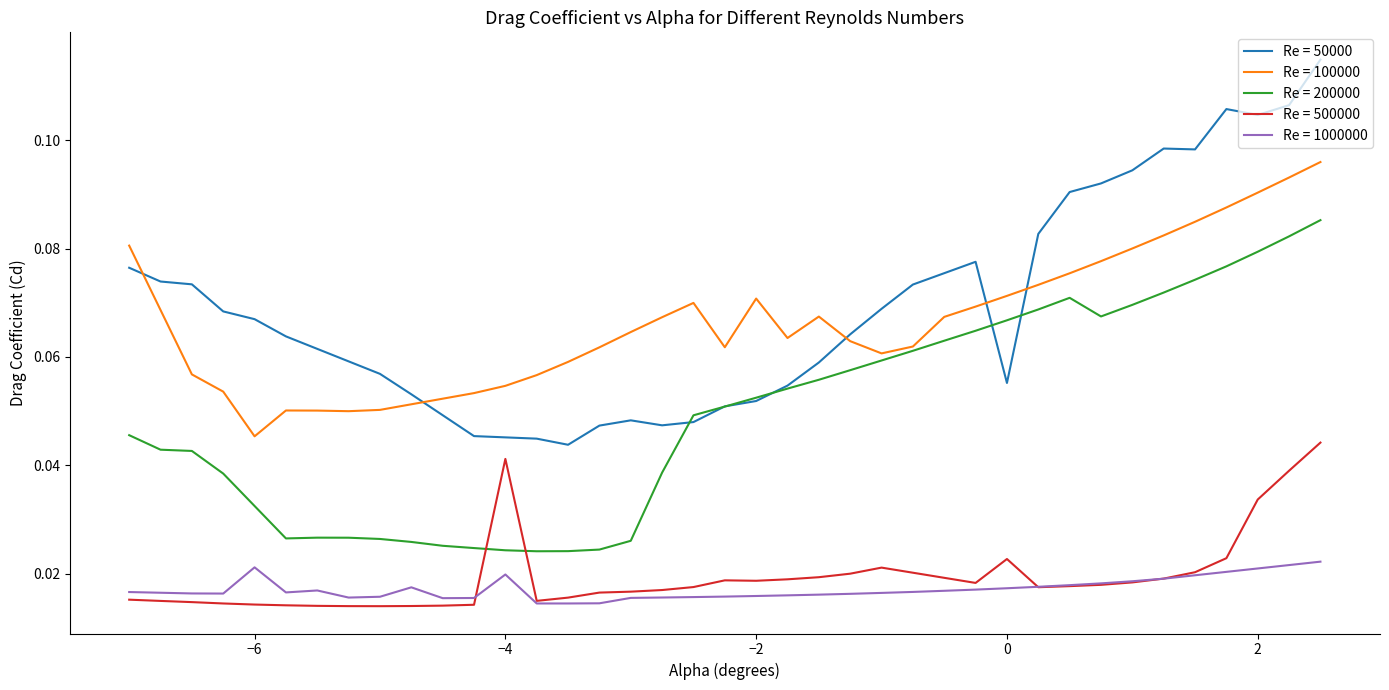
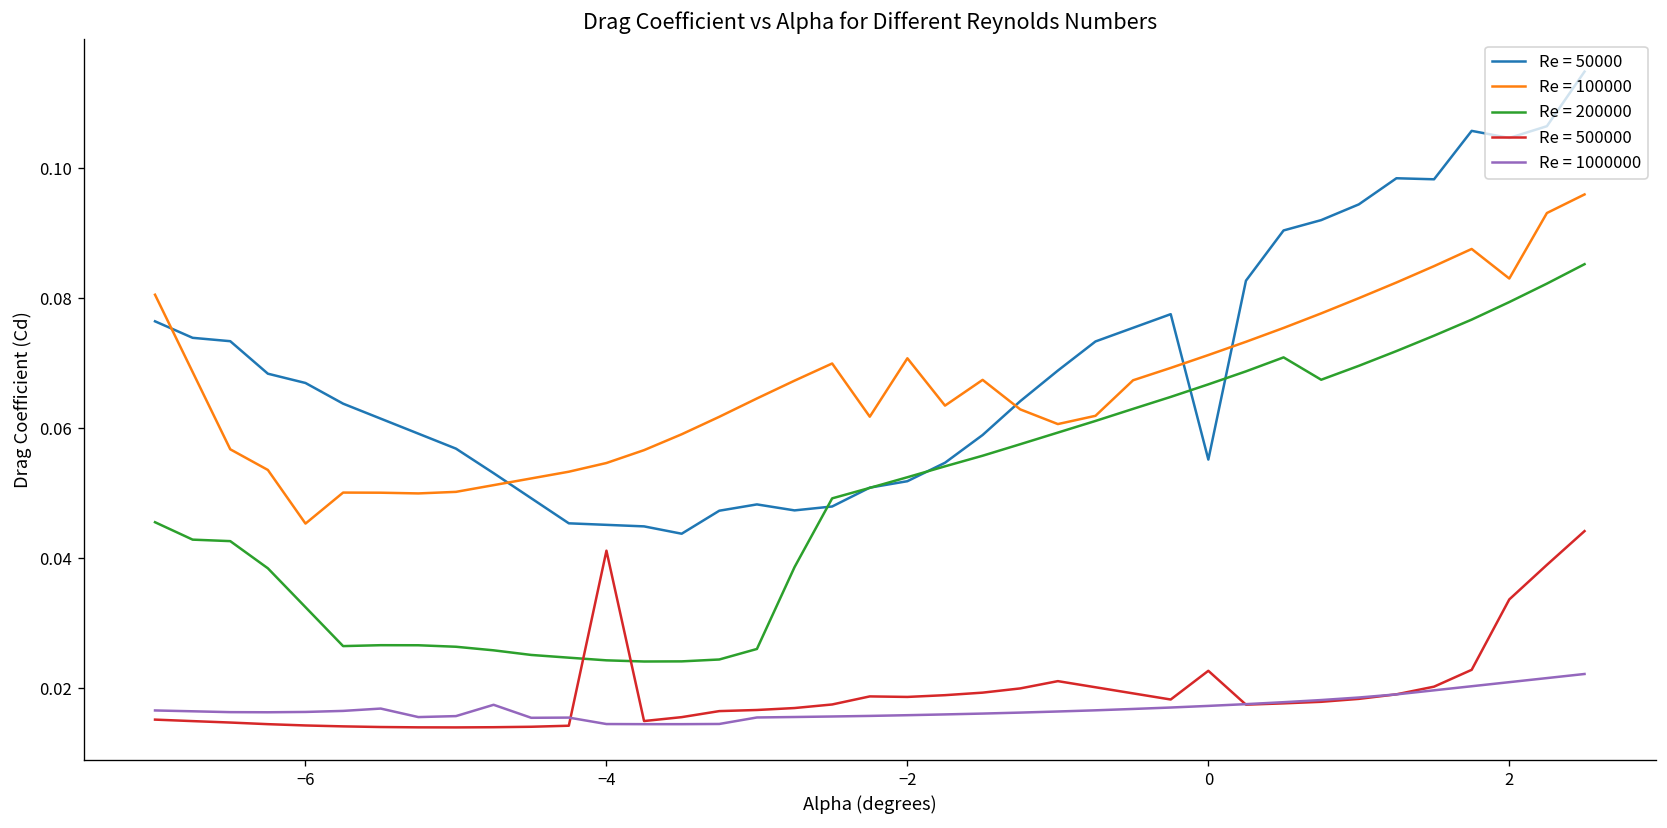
  {
    "Re = 50000": {
      "−6": 0.067,
      "−4": 0.045,
      "−2": 0.052,
      "0": 0.055
    },
    "Re = 100000": {
      "−6": 0.045,
      "−4": 0.055,
      "−2": 0.071,
      "0": 0.071,
-     "2": 0.090
+     "2": 0.083
    },
    "Re = 200000": {
      "−6": 0.032,
      "−4": 0.024,
      "−2": 0.052,
      "0": 0.067,
      "2": 0.079
    },
    "Re = 500000": {
      "−6": 0.014,
      "−4": 0.041,
      "−2": 0.019,
      "0": 0.023,
      "2": 0.034
    },
    "Re = 1000000": {
-     "−6": 0.021,
-     "−4": 0.020,
+     "−6": 0.016,
+     "−4": 0.015,
      "−2": 0.016,
      "0": 0.017,
      "2": 0.021
    }
  }
